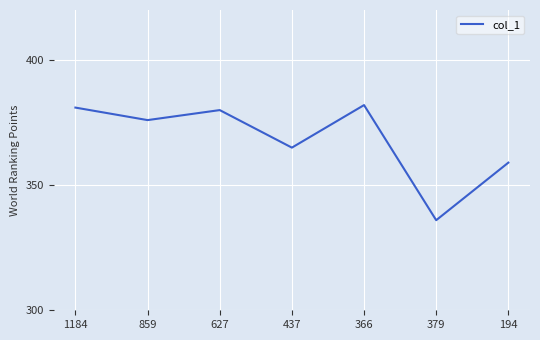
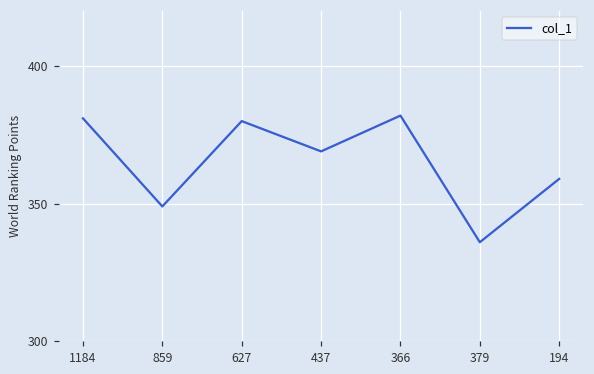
  {
    "1184": 381,
-   "859": 376,
+   "859": 349,
    "627": 380,
-   "437": 365,
+   "437": 369,
    "366": 382,
    "379": 336,
    "194": 359
  }
